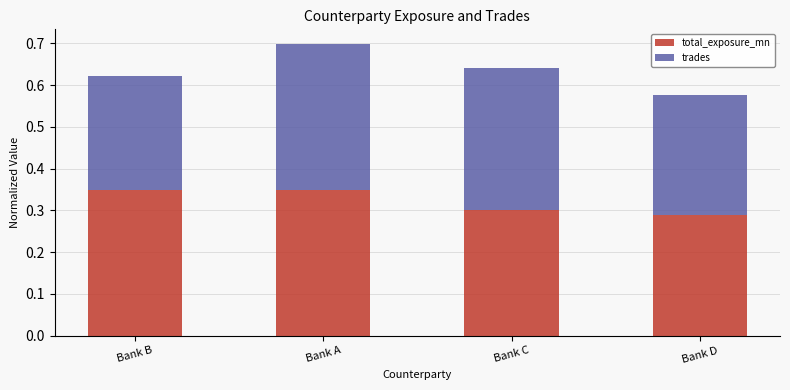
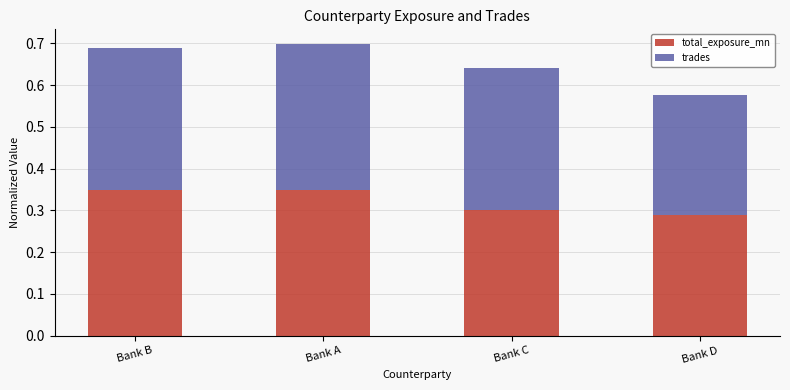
  {
    "total_exposure_mn": {
      "Bank B": 0.35,
      "Bank A": 0.35,
      "Bank C": 0.30,
      "Bank D": 0.29
    },
    "trades": {
-     "Bank B": 0.27,
+     "Bank B": 0.34,
      "Bank A": 0.35,
      "Bank C": 0.34,
      "Bank D": 0.29
    }
  }
